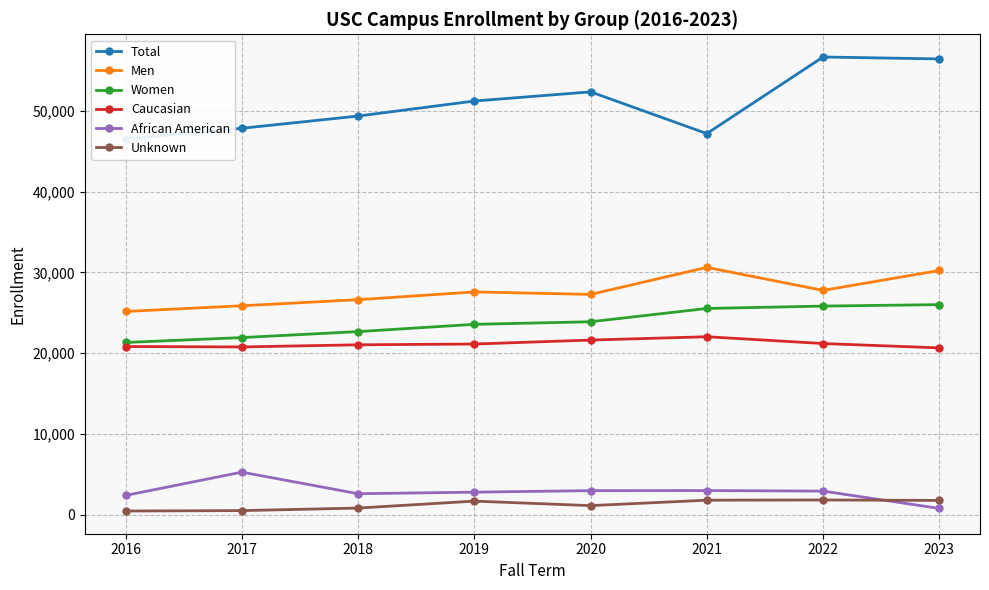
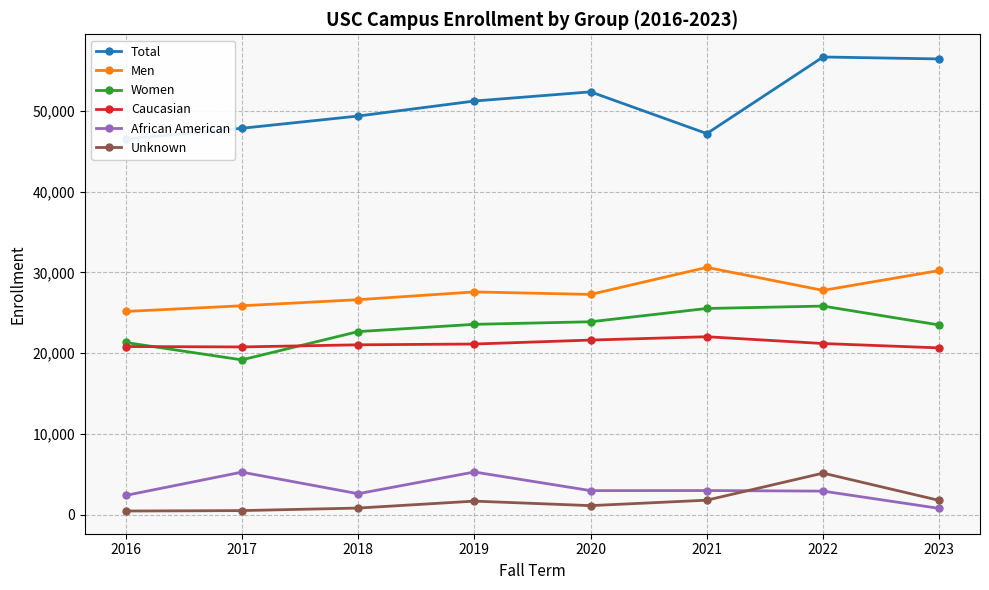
  {
    "Total": {
      "2017": "48,000",
      "2018": "49,000",
      "2019": "51,000",
      "2020": "52,000",
      "2021": "47,000",
      "2022": "57,000",
      "2023": "56,000"
    },
    "Men": {
      "2016": "25,000",
      "2017": "26,000",
      "2018": "27,000",
      "2019": "28,000",
      "2020": "27,000",
      "2021": "31,000",
      "2022": "28,000",
      "2023": "30,000"
    },
    "Women": {
      "2016": "21,000",
-     "2017": "22,000",
+     "2017": "19,000",
      "2018": "23,000",
      "2019": "24,000",
      "2020": "24,000",
      "2021": "26,000",
      "2022": "26,000",
-     "2023": "26,000"
+     "2023": "23,000"
    },
    "Caucasian": {
      "2016": "21,000",
      "2017": "21,000",
      "2018": "21,000",
      "2019": "21,000",
      "2020": "22,000",
      "2021": "22,000",
      "2022": "21,000",
      "2023": "21,000"
    },
    "African American": {
      "2016": "2,000",
      "2017": "5,000",
      "2018": "3,000",
-     "2019": "3,000",
+     "2019": "5,000",
      "2020": "3,000",
      "2021": "3,000",
      "2022": "3,000",
      "2023": "1,000"
    },
    "Unknown": {
      "2016": "0",
      "2017": "1,000",
      "2018": "1,000",
      "2019": "2,000",
      "2020": "1,000",
      "2021": "2,000",
-     "2022": "2,000",
+     "2022": "5,000",
      "2023": "2,000"
    }
  }
